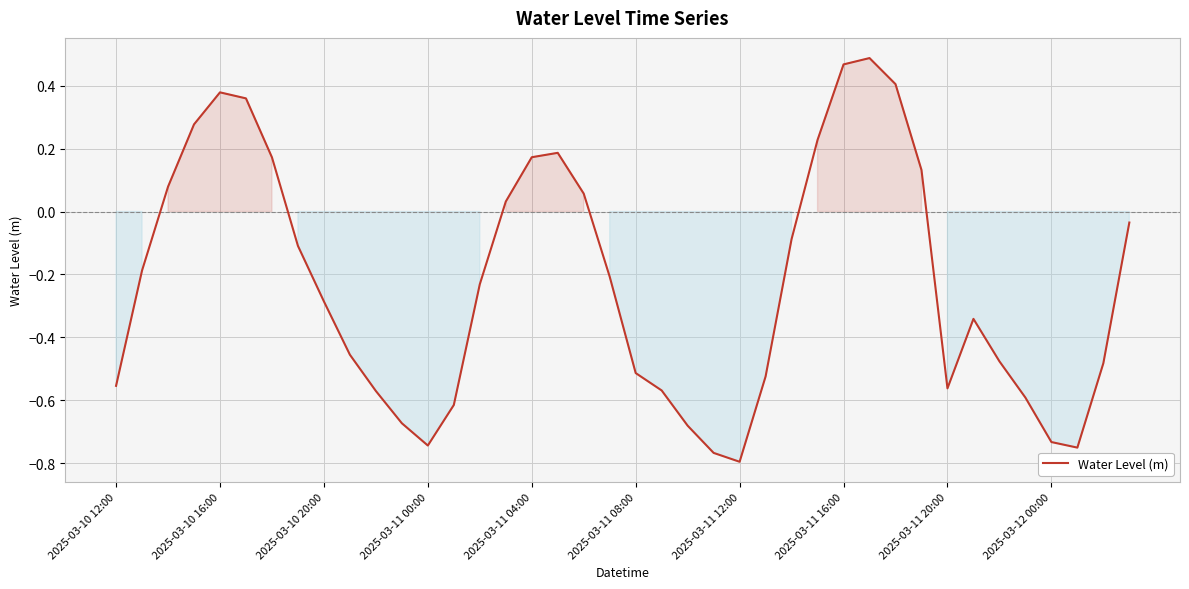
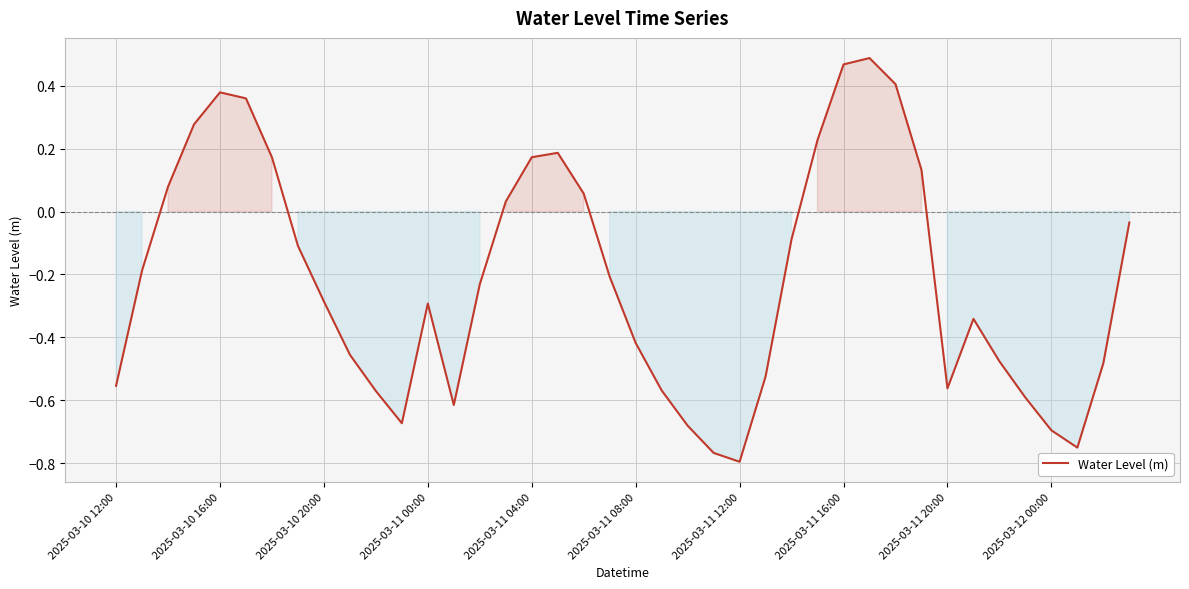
  {
    "2025-03-10 12:00": -0.55,
    "2025-03-10 16:00": 0.38,
    "2025-03-10 20:00": -0.29,
-   "2025-03-11 00:00": -0.74,
+   "2025-03-11 00:00": -0.29,
    "2025-03-11 04:00": 0.17,
-   "2025-03-11 08:00": -0.51,
+   "2025-03-11 08:00": -0.42,
    "2025-03-11 12:00": -0.80,
    "2025-03-11 16:00": 0.47,
    "2025-03-11 20:00": -0.56,
-   "2025-03-12 00:00": -0.73
+   "2025-03-12 00:00": -0.70
  }
